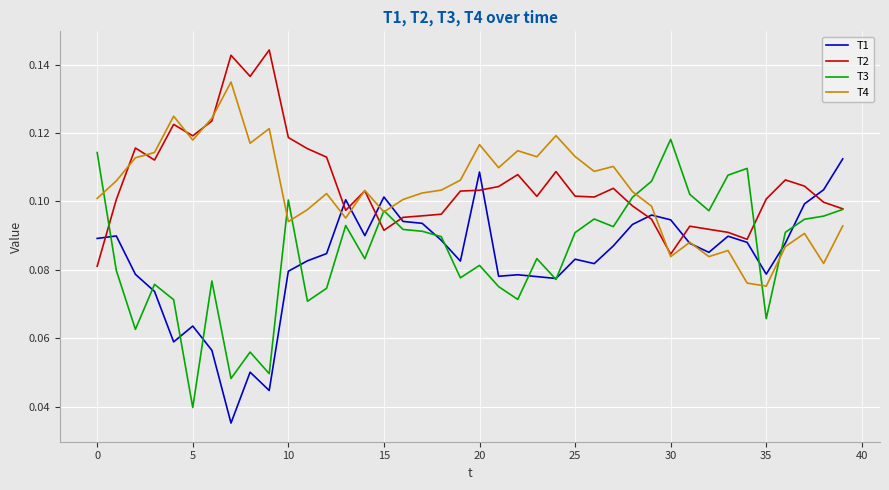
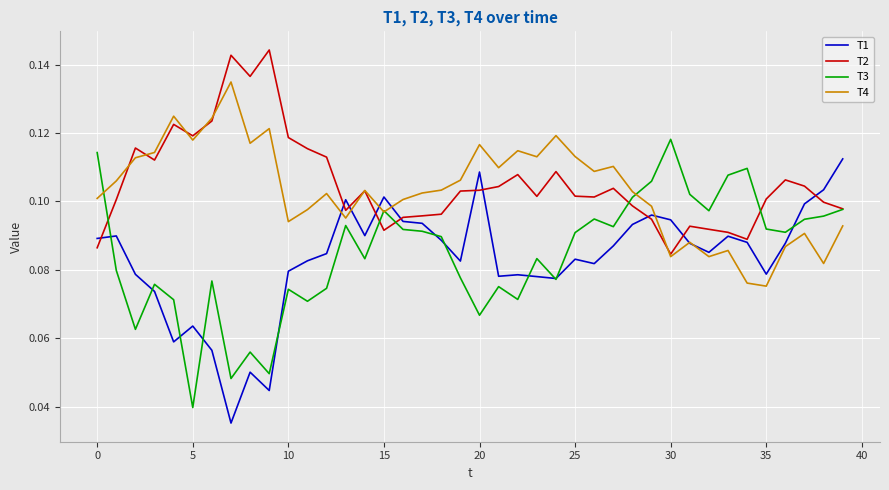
  {
    "T1": {
      "0": 0.089,
      "5": 0.064,
      "10": 0.080,
      "15": 0.101,
      "20": 0.109,
      "25": 0.083,
      "30": 0.095,
      "35": 0.079
    },
    "T2": {
-     "0": 0.081,
+     "0": 0.086,
      "5": 0.119,
      "10": 0.119,
      "15": 0.092,
      "20": 0.103,
      "25": 0.102,
      "35": 0.101
    },
    "T3": {
      "0": 0.114,
      "5": 0.040,
-     "10": 0.100,
-     "20": 0.081,
+     "10": 0.074,
+     "20": 0.067,
      "25": 0.091,
      "30": 0.118,
-     "35": 0.066
+     "35": 0.092
    },
    "T4": {
      "0": 0.101,
      "5": 0.118,
      "10": 0.094,
      "20": 0.117,
      "25": 0.113,
      "35": 0.075
    }
  }
